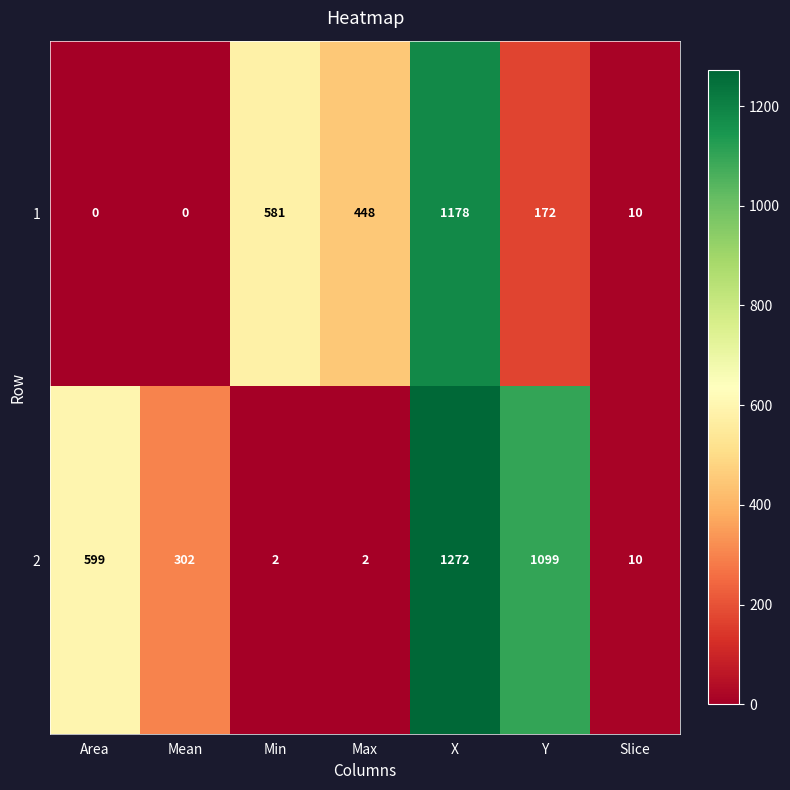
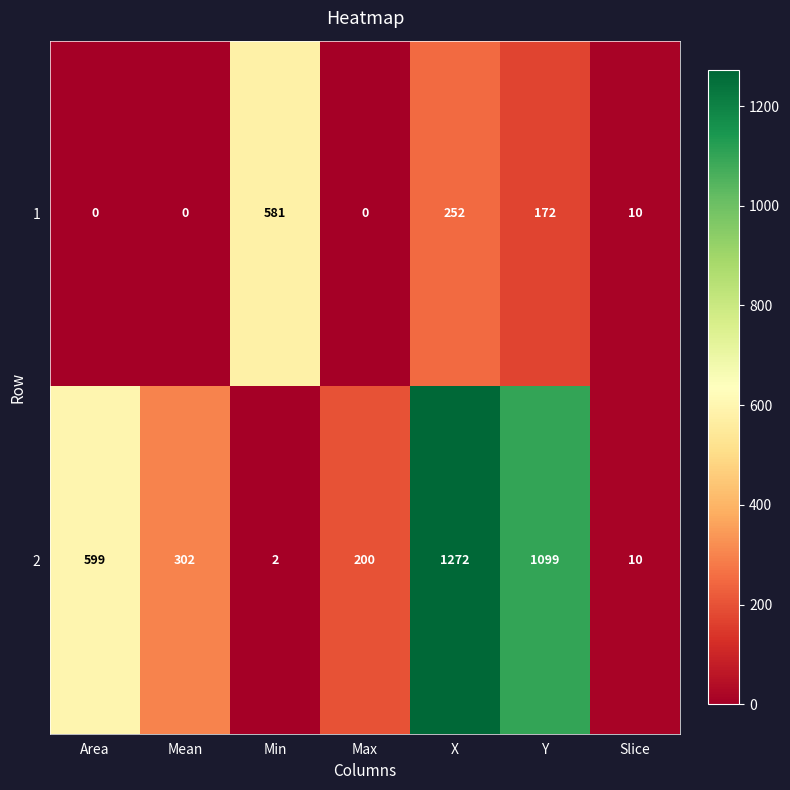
  {
    "1": {
      "Area": 0,
      "Mean": 0,
      "Min": 581,
-     "Max": 448,
-     "X": 1178,
+     "Max": 0,
+     "X": 252,
      "Y": 172,
      "Slice": 10
    },
    "2": {
      "Area": 599,
      "Mean": 302,
      "Min": 2,
-     "Max": 2,
+     "Max": 200,
      "X": 1272,
      "Y": 1099,
      "Slice": 10
    }
  }
